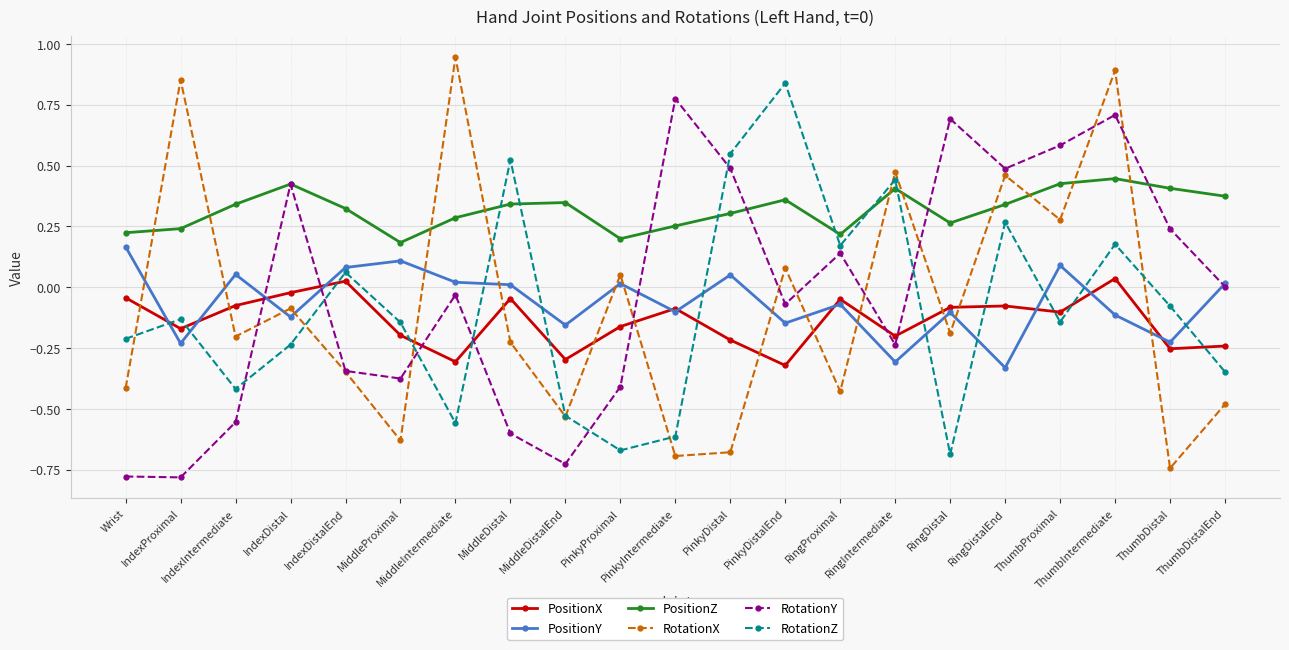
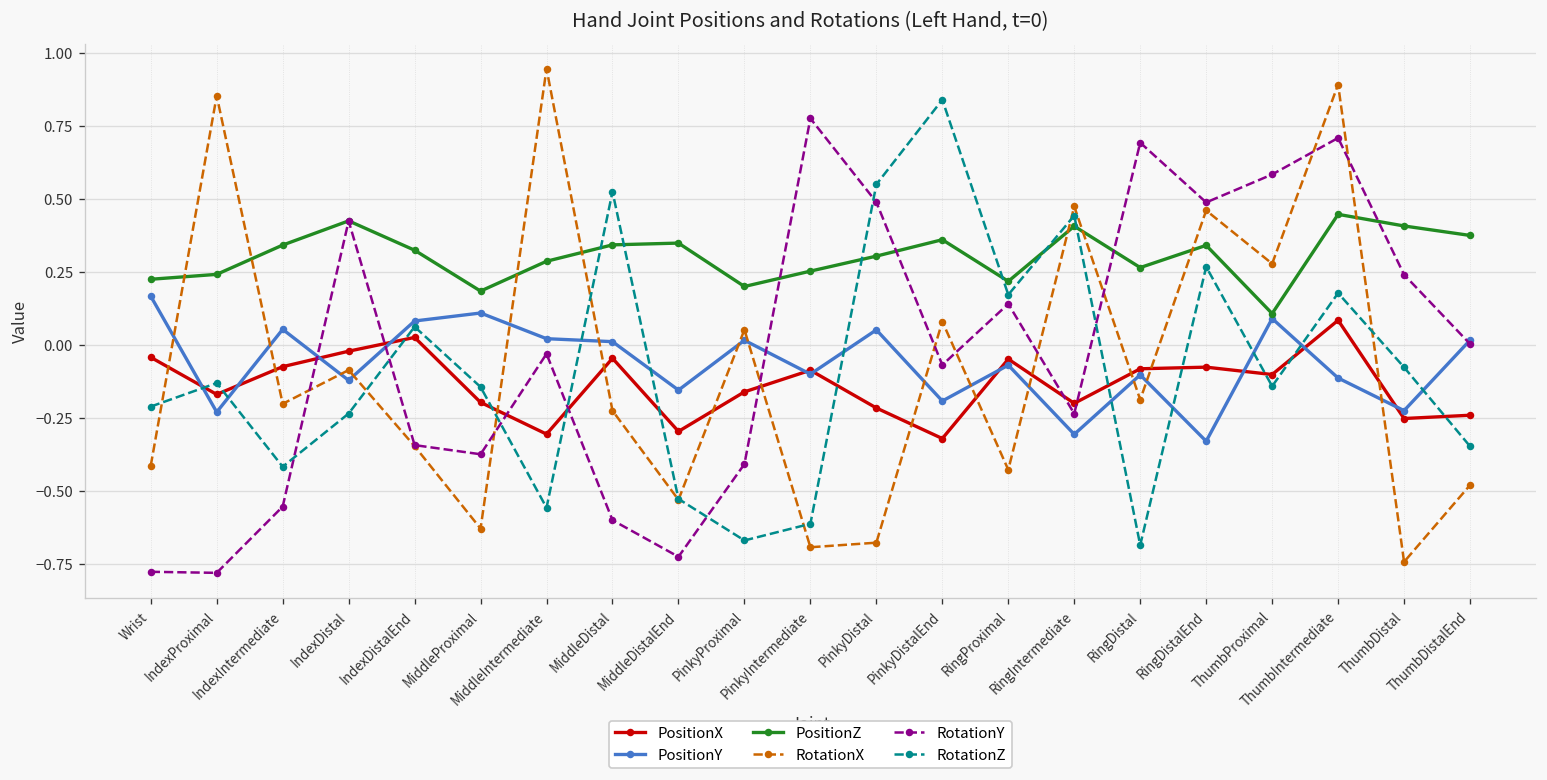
  {
    "PositionX": {
      "Wrist": -0.04,
      "IndexProximal": -0.17,
      "IndexIntermediate": -0.08,
      "IndexDistal": -0.02,
      "IndexDistalEnd": 0.02,
      "MiddleProximal": -0.20,
      "MiddleIntermediate": -0.31,
      "MiddleDistal": -0.05,
      "MiddleDistalEnd": -0.30,
      "PinkyProximal": -0.16,
      "PinkyIntermediate": -0.09,
      "PinkyDistal": -0.22,
      "PinkyDistalEnd": -0.32,
      "RingProximal": -0.05,
      "RingIntermediate": -0.20,
      "RingDistal": -0.08,
      "RingDistalEnd": -0.08,
      "ThumbProximal": -0.10,
-     "ThumbIntermediate": 0.04,
+     "ThumbIntermediate": 0.08,
      "ThumbDistal": -0.25,
      "ThumbDistalEnd": -0.24
    },
    "PositionY": {
      "Wrist": 0.17,
      "IndexProximal": -0.23,
      "IndexIntermediate": 0.05,
      "IndexDistal": -0.12,
      "IndexDistalEnd": 0.08,
      "MiddleProximal": 0.11,
      "MiddleIntermediate": 0.02,
      "MiddleDistal": 0.01,
      "MiddleDistalEnd": -0.16,
      "PinkyProximal": 0.02,
      "PinkyIntermediate": -0.10,
      "PinkyDistal": 0.05,
-     "PinkyDistalEnd": -0.15,
+     "PinkyDistalEnd": -0.19,
      "RingProximal": -0.07,
      "RingIntermediate": -0.31,
      "RingDistal": -0.10,
      "RingDistalEnd": -0.33,
      "ThumbProximal": 0.09,
      "ThumbIntermediate": -0.11,
      "ThumbDistal": -0.23,
      "ThumbDistalEnd": 0.02
    },
    "PositionZ": {
      "Wrist": 0.22,
      "IndexProximal": 0.24,
      "IndexIntermediate": 0.34,
      "IndexDistalEnd": 0.32,
      "MiddleProximal": 0.18,
      "MiddleIntermediate": 0.29,
      "MiddleDistal": 0.34,
      "MiddleDistalEnd": 0.35,
      "PinkyProximal": 0.20,
      "PinkyIntermediate": 0.25,
      "PinkyDistal": 0.30,
      "PinkyDistalEnd": 0.36,
      "RingProximal": 0.22,
      "RingIntermediate": 0.41,
      "RingDistal": 0.26,
      "RingDistalEnd": 0.34,
-     "ThumbProximal": 0.43,
+     "ThumbProximal": 0.11,
      "ThumbIntermediate": 0.45,
      "ThumbDistal": 0.41,
      "ThumbDistalEnd": 0.37
    },
    "RotationX": {
      "Wrist": -0.41,
      "IndexProximal": 0.85,
      "IndexIntermediate": -0.20,
      "IndexDistal": -0.09,
      "MiddleProximal": -0.63,
      "MiddleIntermediate": 0.95,
      "MiddleDistal": -0.23,
      "PinkyProximal": 0.05,
      "PinkyIntermediate": -0.69,
      "PinkyDistal": -0.68,
      "PinkyDistalEnd": 0.08,
      "RingProximal": -0.43,
      "RingIntermediate": 0.47,
      "RingDistal": -0.19,
      "RingDistalEnd": 0.46,
      "ThumbProximal": 0.28,
      "ThumbIntermediate": 0.89,
      "ThumbDistal": -0.74,
      "ThumbDistalEnd": -0.48
    },
    "RotationY": {
      "Wrist": -0.78,
      "IndexProximal": -0.78,
      "IndexIntermediate": -0.55,
      "MiddleProximal": -0.38,
      "MiddleIntermediate": -0.03,
      "MiddleDistal": -0.60,
      "MiddleDistalEnd": -0.73,
      "PinkyProximal": -0.41,
      "PinkyIntermediate": 0.78,
      "PinkyDistal": 0.49,
      "PinkyDistalEnd": -0.07,
      "RingProximal": 0.14,
      "RingIntermediate": -0.24,
      "RingDistal": 0.69,
      "RingDistalEnd": 0.49,
      "ThumbProximal": 0.58,
      "ThumbIntermediate": 0.71,
      "ThumbDistal": 0.24,
      "ThumbDistalEnd": 0.00
    },
    "RotationZ": {
      "Wrist": -0.21,
      "IndexProximal": -0.13,
      "IndexIntermediate": -0.42,
      "IndexDistal": -0.24,
      "IndexDistalEnd": 0.06,
      "MiddleProximal": -0.14,
      "MiddleIntermediate": -0.56,
      "MiddleDistal": 0.52,
      "PinkyProximal": -0.67,
      "PinkyIntermediate": -0.61,
      "PinkyDistal": 0.55,
      "PinkyDistalEnd": 0.84,
      "RingProximal": 0.17,
      "RingIntermediate": 0.44,
      "RingDistal": -0.69,
      "RingDistalEnd": 0.27,
      "ThumbProximal": -0.14,
      "ThumbIntermediate": 0.18,
      "ThumbDistal": -0.08,
      "ThumbDistalEnd": -0.35
    }
  }
